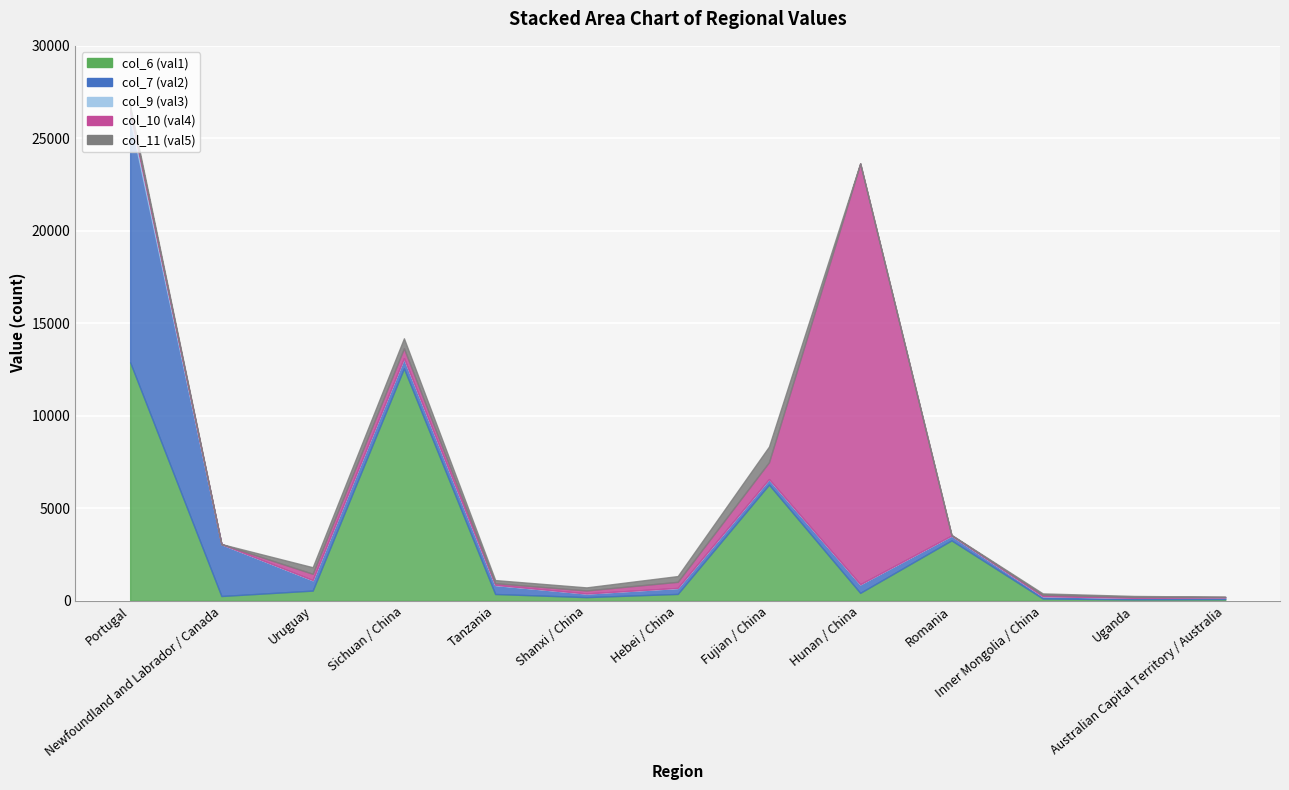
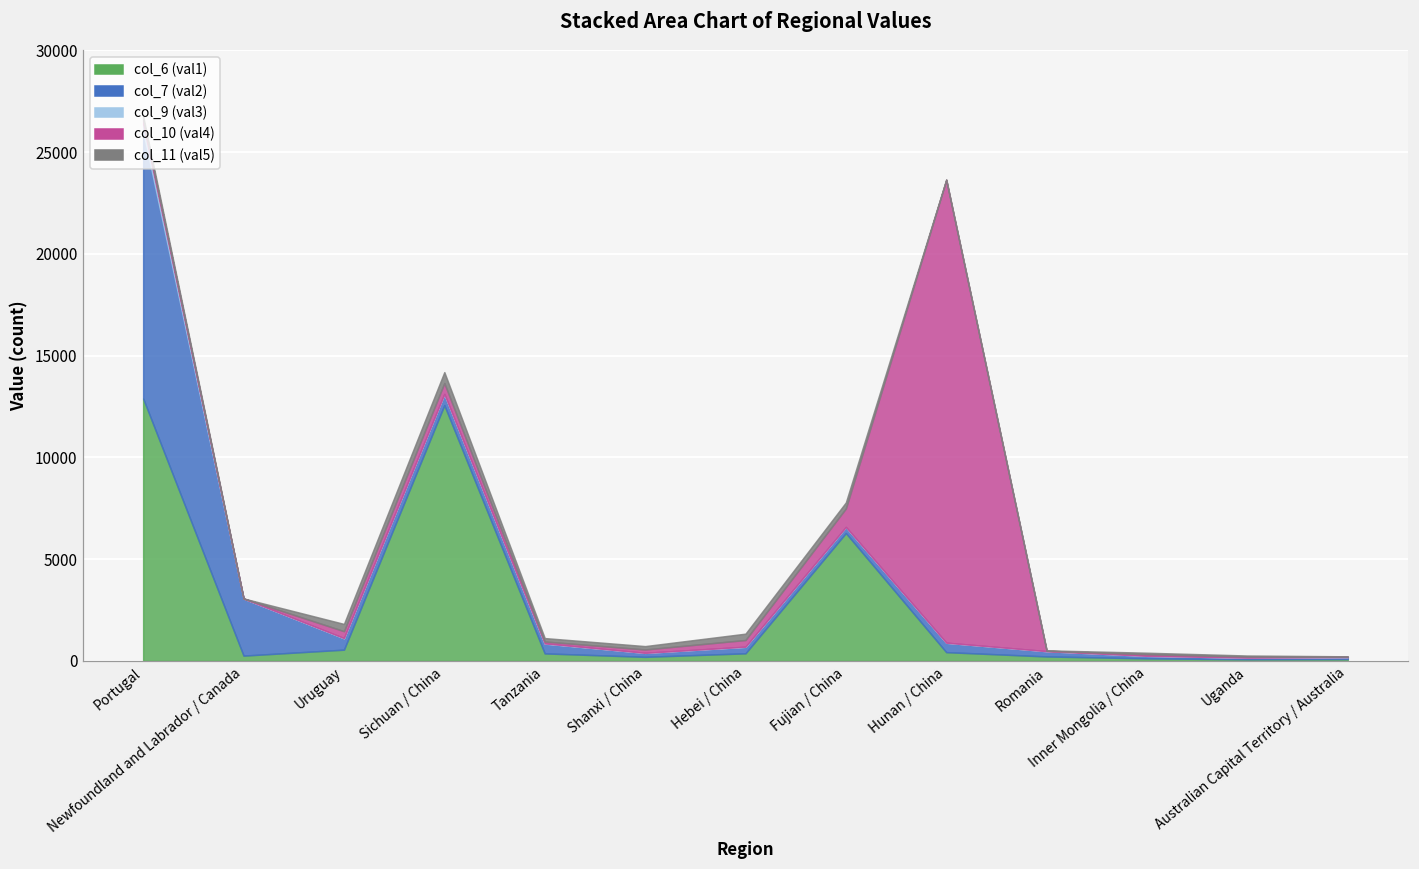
  {
    "col_6 (val1)": {
      "Portugal": 12900,
      "Newfoundland and Labrador / Canada": 300,
      "Uruguay": 600,
      "Sichuan / China": 12600,
      "Tanzania": 400,
      "Shanxi / China": 200,
      "Hebei / China": 400,
      "Fujian / China": 6300,
      "Hunan / China": 400,
-     "Romania": 3300
+     "Romania": 200
    },
    "col_10 (val4)": {
      "Uruguay": 300,
      "Sichuan / China": 500,
      "Shanxi / China": 200,
      "Hebei / China": 300,
      "Fujian / China": 900
    },
    "col_11 (val5)": {
      "Uruguay": 400,
      "Sichuan / China": 500,
      "Tanzania": 200,
      "Shanxi / China": 200,
      "Hebei / China": 300,
-     "Fujian / China": 800
+     "Fujian / China": 300
    }
  }
